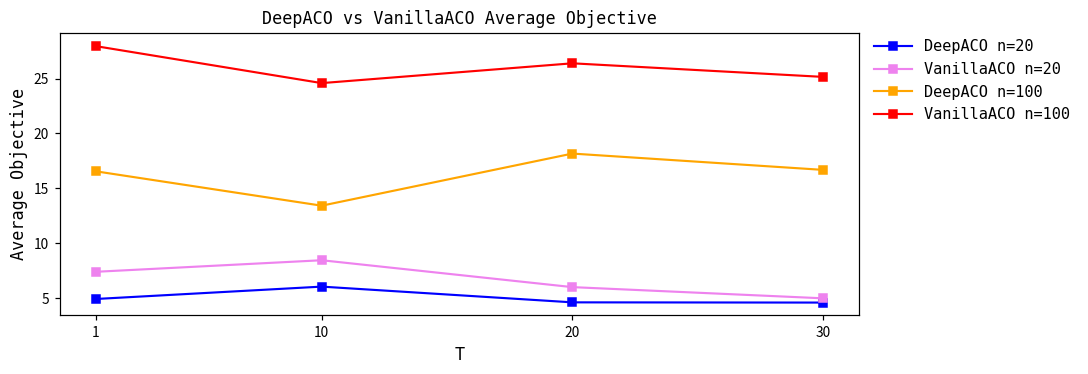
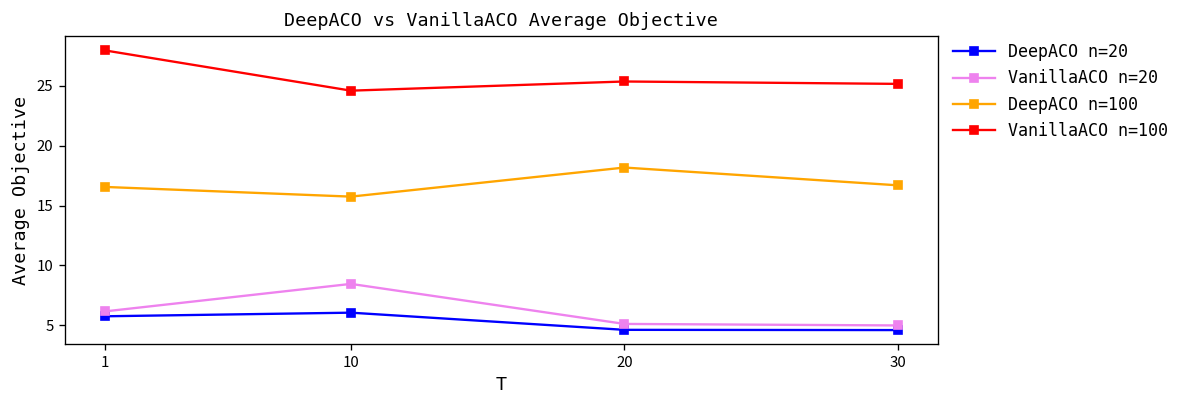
  {
    "DeepACO n=20": {
-     "1": 5,
+     "1": 6,
      "10": 6,
      "20": 5,
      "30": 5
    },
    "VanillaACO n=20": {
-     "1": 7,
+     "1": 6,
      "10": 8,
-     "20": 6,
+     "20": 5,
      "30": 5
    },
    "DeepACO n=100": {
      "1": 17,
-     "10": 13,
+     "10": 16,
      "20": 18,
      "30": 17
    },
    "VanillaACO n=100": {
      "1": 28,
      "10": 25,
-     "20": 26,
+     "20": 25,
      "30": 25
    }
  }
